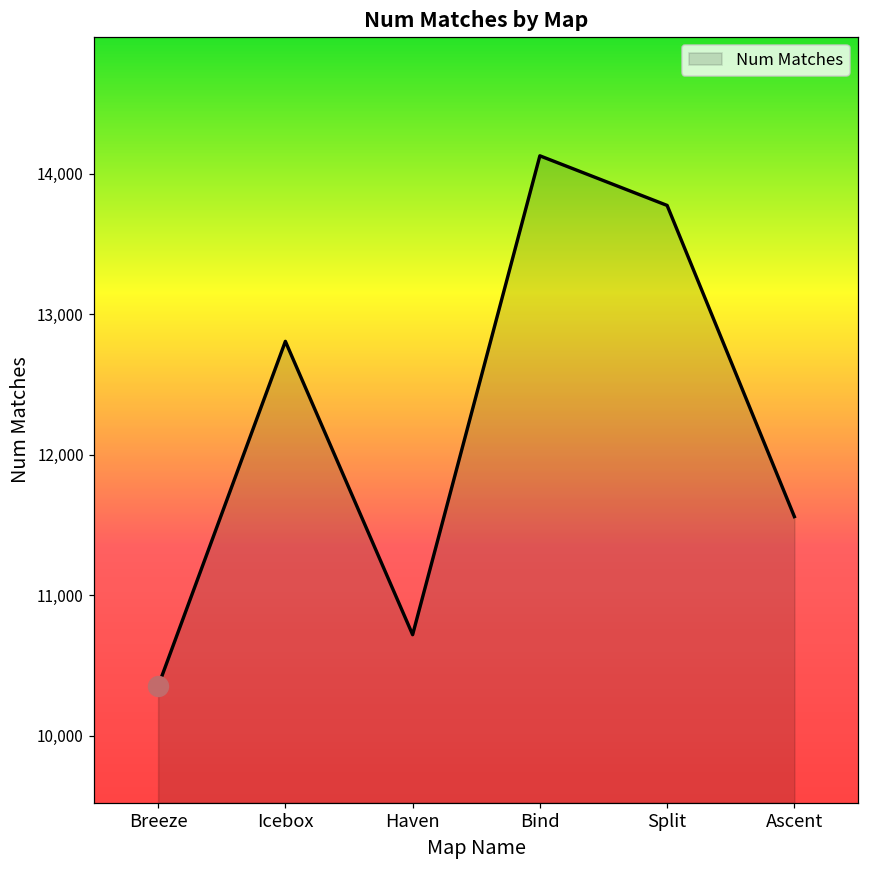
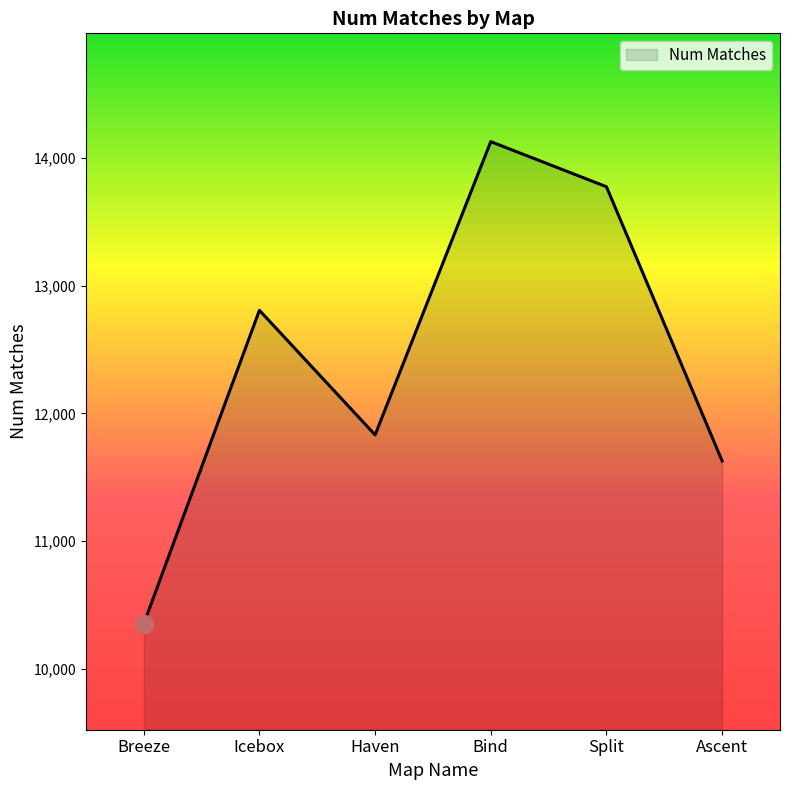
  {
    "Num Matches": {
      "Icebox": "12,810",
-     "Haven": "10,720",
+     "Haven": "11,830",
      "Bind": "14,130",
      "Split": "13,770",
-     "Ascent": "11,560"
+     "Ascent": "11,630"
    }
  }
